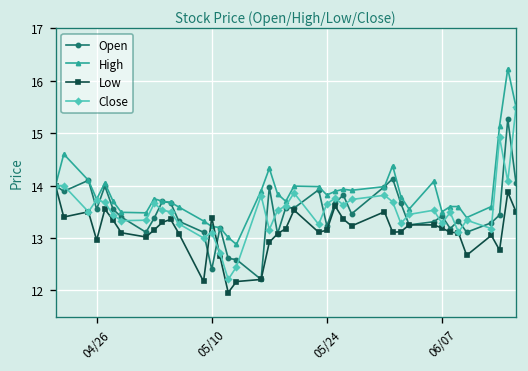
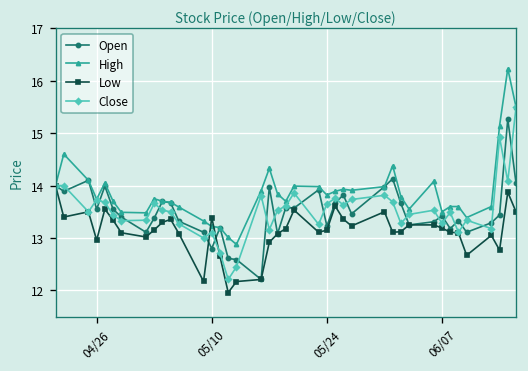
  {
    "Open": {
      "04/26": 13.6,
-     "05/10": 12.4,
+     "05/10": 12.8,
      "05/24": 13.2,
      "06/07": 13.4
    },
    "Low": {
      "04/26": 13.0,
      "05/10": 13.4,
      "05/24": 13.2,
      "06/07": 13.2
    }
  }
